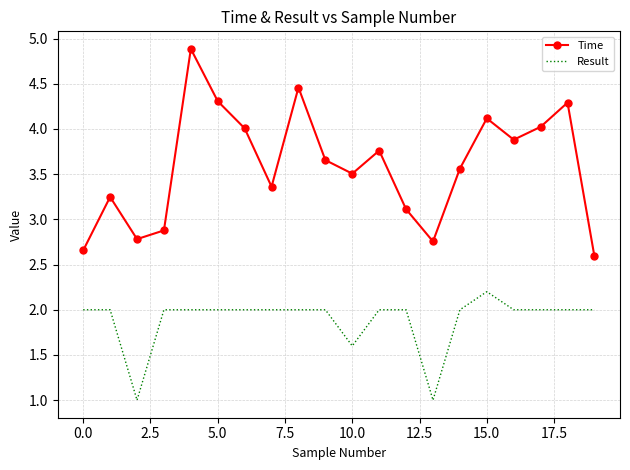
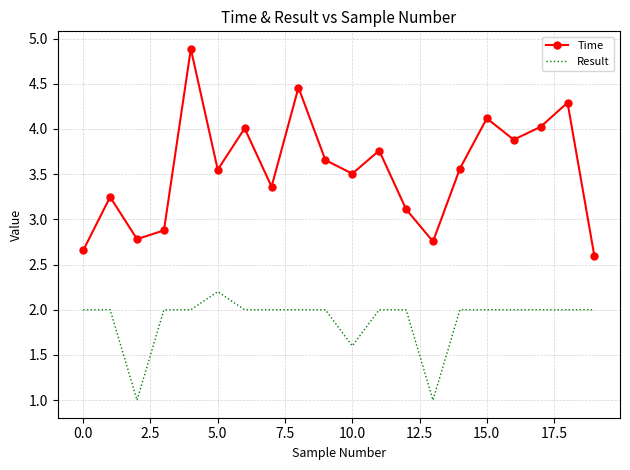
  {
    "Time": {
      "0.0": 2.7,
-     "5.0": 4.3,
+     "5.0": 3.5,
      "10.0": 3.5,
      "15.0": 4.1
    },
    "Result": {
      "0.0": 2.0,
-     "5.0": 2.0,
+     "5.0": 2.2,
      "10.0": 1.6,
-     "15.0": 2.2
+     "15.0": 2.0
    }
  }
